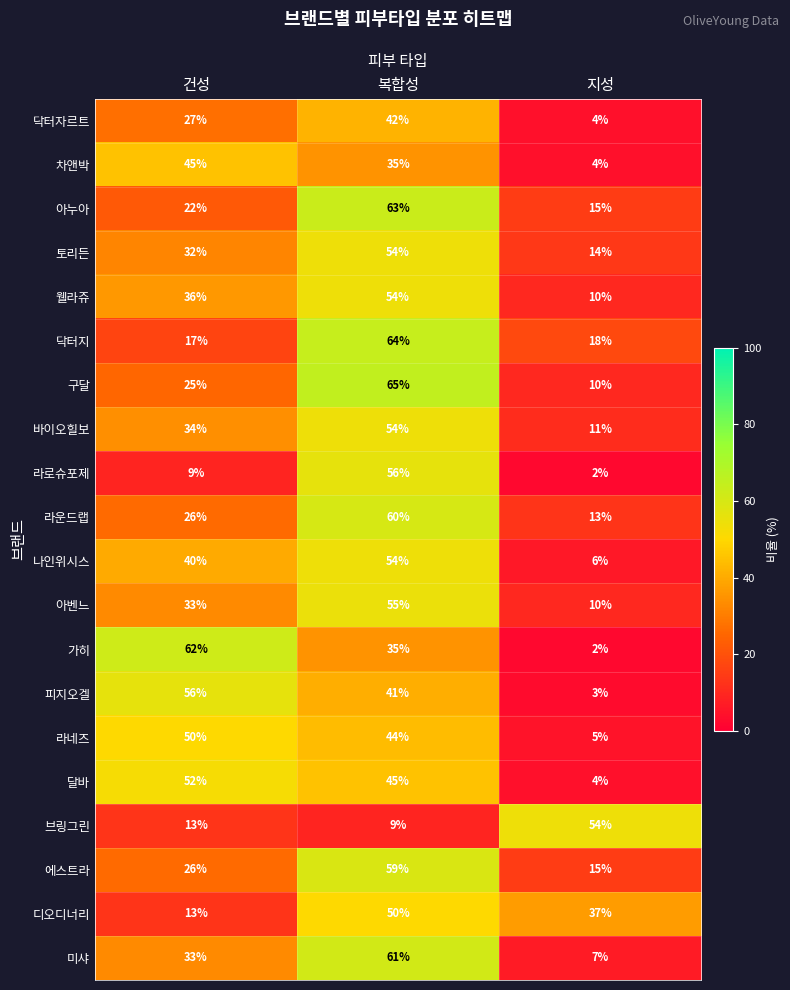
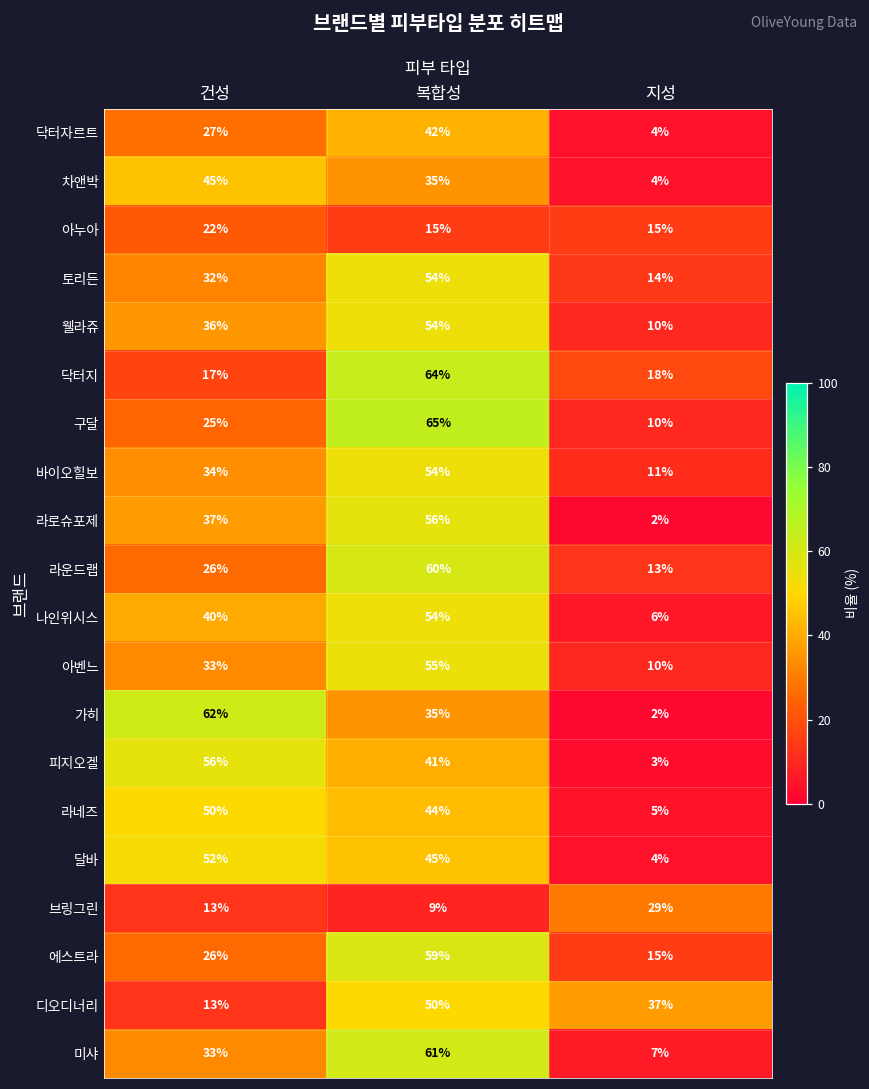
  {
    "닥터자르트": {
      "건성": "27%",
      "복합성": "42%",
      "지성": "4%"
    },
    "차앤박": {
      "건성": "45%",
      "복합성": "35%",
      "지성": "4%"
    },
    "아누아": {
      "건성": "22%",
-     "복합성": "63%",
+     "복합성": "15%",
      "지성": "15%"
    },
    "토리든": {
      "건성": "32%",
      "복합성": "54%",
      "지성": "14%"
    },
    "웰라쥬": {
      "건성": "36%",
      "복합성": "54%",
      "지성": "10%"
    },
    "닥터지": {
      "건성": "17%",
      "복합성": "64%",
      "지성": "18%"
    },
    "구달": {
      "건성": "25%",
      "복합성": "65%",
      "지성": "10%"
    },
    "바이오힐보": {
      "건성": "34%",
      "복합성": "54%",
      "지성": "11%"
    },
    "라로슈포제": {
-     "건성": "9%",
+     "건성": "37%",
      "복합성": "56%",
      "지성": "2%"
    },
    "라운드랩": {
      "건성": "26%",
      "복합성": "60%",
      "지성": "13%"
    },
    "나인위시스": {
      "건성": "40%",
      "복합성": "54%",
      "지성": "6%"
    },
    "아벤느": {
      "건성": "33%",
      "복합성": "55%",
      "지성": "10%"
    },
    "가히": {
      "건성": "62%",
      "복합성": "35%",
      "지성": "2%"
    },
    "피지오겔": {
      "건성": "56%",
      "복합성": "41%",
      "지성": "3%"
    },
    "라네즈": {
      "건성": "50%",
      "복합성": "44%",
      "지성": "5%"
    },
    "달바": {
      "건성": "52%",
      "복합성": "45%",
      "지성": "4%"
    },
    "브링그린": {
      "건성": "13%",
      "복합성": "9%",
-     "지성": "54%"
+     "지성": "29%"
    },
    "에스트라": {
      "건성": "26%",
      "복합성": "59%",
      "지성": "15%"
    },
    "디오디너리": {
      "건성": "13%",
      "복합성": "50%",
      "지성": "37%"
    },
    "미샤": {
      "건성": "33%",
      "복합성": "61%",
      "지성": "7%"
    }
  }
